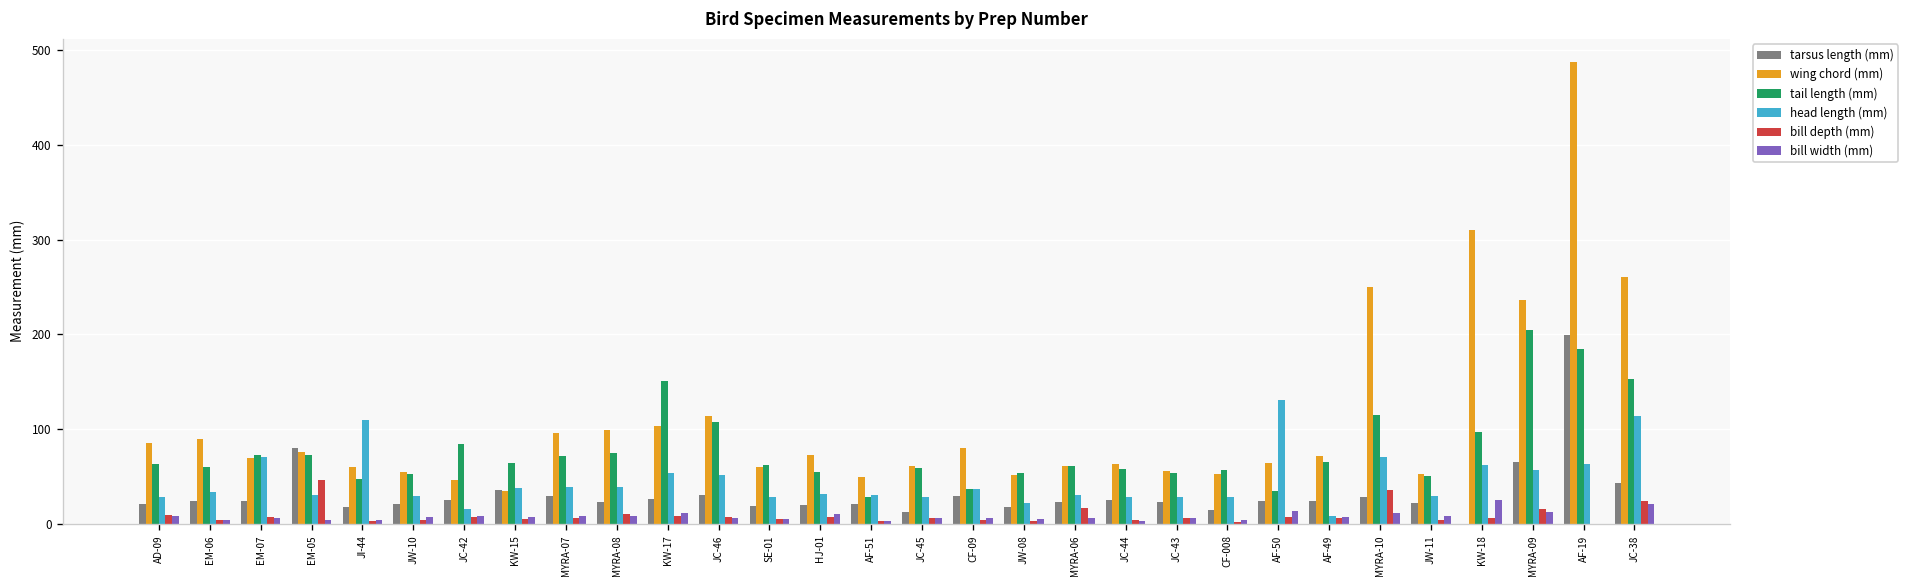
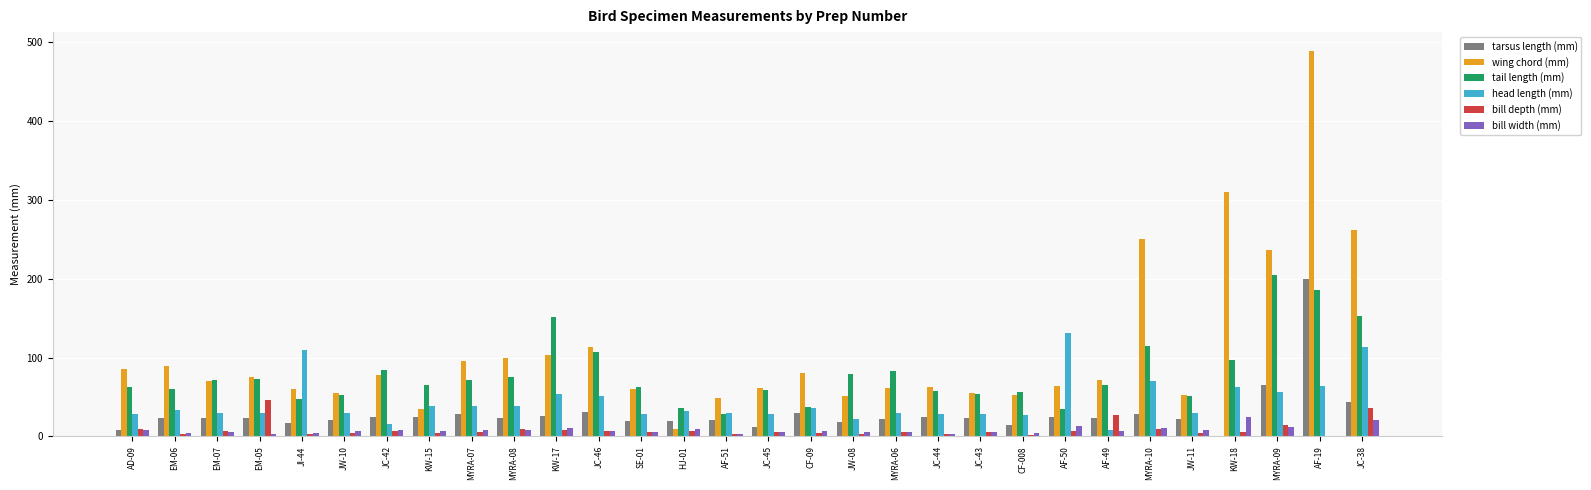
  {
    "tarsus length (mm)": {
-     "AD-09": 20,
+     "AD-09": 10,
      "EM-06": 20,
      "EM-07": 20,
-     "EM-05": 80,
+     "EM-05": 20,
      "JI-44": 20,
      "JW-10": 20,
      "JC-42": 20,
-     "KW-15": 40,
+     "KW-15": 30,
      "MYRA-07": 30,
      "MYRA-08": 20,
      "KW-17": 30,
      "JC-46": 30,
      "SE-01": 20,
      "HJ-01": 20,
      "AF-51": 20,
      "JC-45": 10,
      "CF-09": 30,
      "JW-08": 20,
      "MYRA-06": 20,
      "JC-44": 20,
      "JC-43": 20,
      "CF-008": 10,
      "AF-50": 20,
      "AF-49": 20,
      "MYRA-10": 30,
      "JW-11": 20,
      "KW-18": 0,
      "MYRA-09": 70,
      "AF-19": 200,
      "JC-38": 40
    },
    "wing chord (mm)": {
      "AD-09": 90,
      "EM-06": 90,
      "EM-07": 70,
      "EM-05": 80,
      "JI-44": 60,
      "JW-10": 50,
-     "JC-42": 50,
+     "JC-42": 80,
      "KW-15": 30,
      "MYRA-07": 100,
      "MYRA-08": 100,
      "KW-17": 100,
      "JC-46": 110,
      "SE-01": 60,
-     "HJ-01": 70,
+     "HJ-01": 10,
      "AF-51": 50,
      "JC-45": 60,
      "CF-09": 80,
      "JW-08": 50,
      "MYRA-06": 60,
      "JC-44": 60,
      "JC-43": 60,
      "CF-008": 50,
      "AF-50": 60,
      "AF-49": 70,
      "MYRA-10": 250,
      "JW-11": 50,
      "KW-18": 310,
      "MYRA-09": 240,
      "AF-19": 490,
      "JC-38": 260
    },
    "tail length (mm)": {
      "AD-09": 60,
      "EM-06": 60,
      "EM-07": 70,
      "EM-05": 70,
      "JI-44": 50,
      "JW-10": 50,
      "JC-42": 80,
      "KW-15": 60,
      "MYRA-07": 70,
      "MYRA-08": 80,
      "KW-17": 150,
      "JC-46": 110,
      "SE-01": 60,
-     "HJ-01": 50,
+     "HJ-01": 40,
      "AF-51": 30,
      "JC-45": 60,
      "CF-09": 40,
-     "JW-08": 50,
-     "MYRA-06": 60,
+     "JW-08": 80,
+     "MYRA-06": 80,
      "JC-44": 60,
      "JC-43": 50,
      "CF-008": 60,
      "AF-50": 40,
      "AF-49": 60,
      "MYRA-10": 120,
      "JW-11": 50,
      "KW-18": 100,
      "MYRA-09": 210,
      "AF-19": 190,
      "JC-38": 150
    },
    "head length (mm)": {
      "AD-09": 30,
      "EM-06": 30,
-     "EM-07": 70,
+     "EM-07": 30,
      "EM-05": 30,
      "JI-44": 110,
      "JW-10": 30,
      "JC-42": 20,
      "KW-15": 40,
      "MYRA-07": 40,
      "MYRA-08": 40,
      "KW-17": 50,
      "JC-46": 50,
      "SE-01": 30,
      "HJ-01": 30,
      "AF-51": 30,
      "JC-45": 30,
      "CF-09": 40,
      "JW-08": 20,
      "MYRA-06": 30,
      "JC-44": 30,
      "JC-43": 30,
      "CF-008": 30,
      "AF-50": 130,
      "AF-49": 10,
      "MYRA-10": 70,
      "JW-11": 30,
      "KW-18": 60,
      "MYRA-09": 60,
      "AF-19": 60,
      "JC-38": 110
    },
    "bill depth (mm)": {
      "AD-09": 10,
      "EM-06": 0,
      "EM-07": 10,
      "EM-05": 50,
      "JW-10": 0,
      "JC-42": 10,
      "KW-15": 0,
      "MYRA-07": 10,
      "MYRA-08": 10,
      "KW-17": 10,
      "JC-46": 10,
      "SE-01": 10,
      "HJ-01": 10,
      "JC-45": 10,
      "CF-09": 0,
      "JW-08": 0,
-     "MYRA-06": 20,
+     "MYRA-06": 10,
      "JC-44": 0,
      "JC-43": 10,
      "AF-50": 10,
-     "AF-49": 10,
-     "MYRA-10": 40,
+     "AF-49": 30,
+     "MYRA-10": 10,
      "JW-11": 0,
      "KW-18": 10,
      "MYRA-09": 20,
      "AF-19": 0,
-     "JC-38": 20
+     "JC-38": 40
    },
    "bill width (mm)": {
      "AD-09": 10,
      "EM-06": 0,
      "EM-07": 10,
      "EM-05": 0,
      "JI-44": 0,
      "JW-10": 10,
      "JC-42": 10,
      "KW-15": 10,
      "MYRA-07": 10,
      "MYRA-08": 10,
      "KW-17": 10,
      "JC-46": 10,
      "SE-01": 10,
      "HJ-01": 10,
      "JC-45": 10,
      "CF-09": 10,
      "JW-08": 10,
      "MYRA-06": 10,
      "JC-43": 10,
      "CF-008": 0,
      "AF-50": 10,
      "AF-49": 10,
      "MYRA-10": 10,
      "JW-11": 10,
      "KW-18": 30,
      "MYRA-09": 10,
      "AF-19": 0,
      "JC-38": 20
    }
  }
